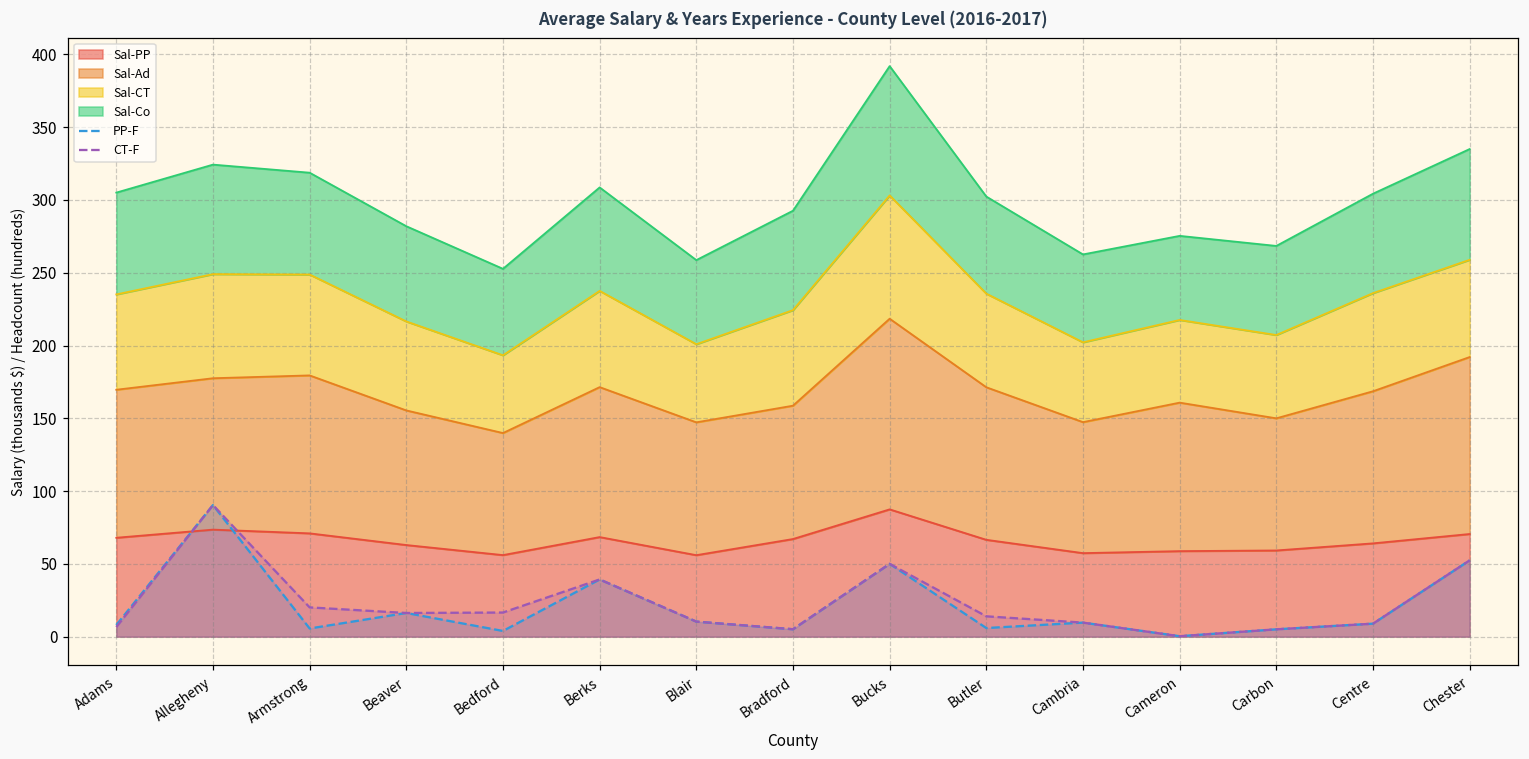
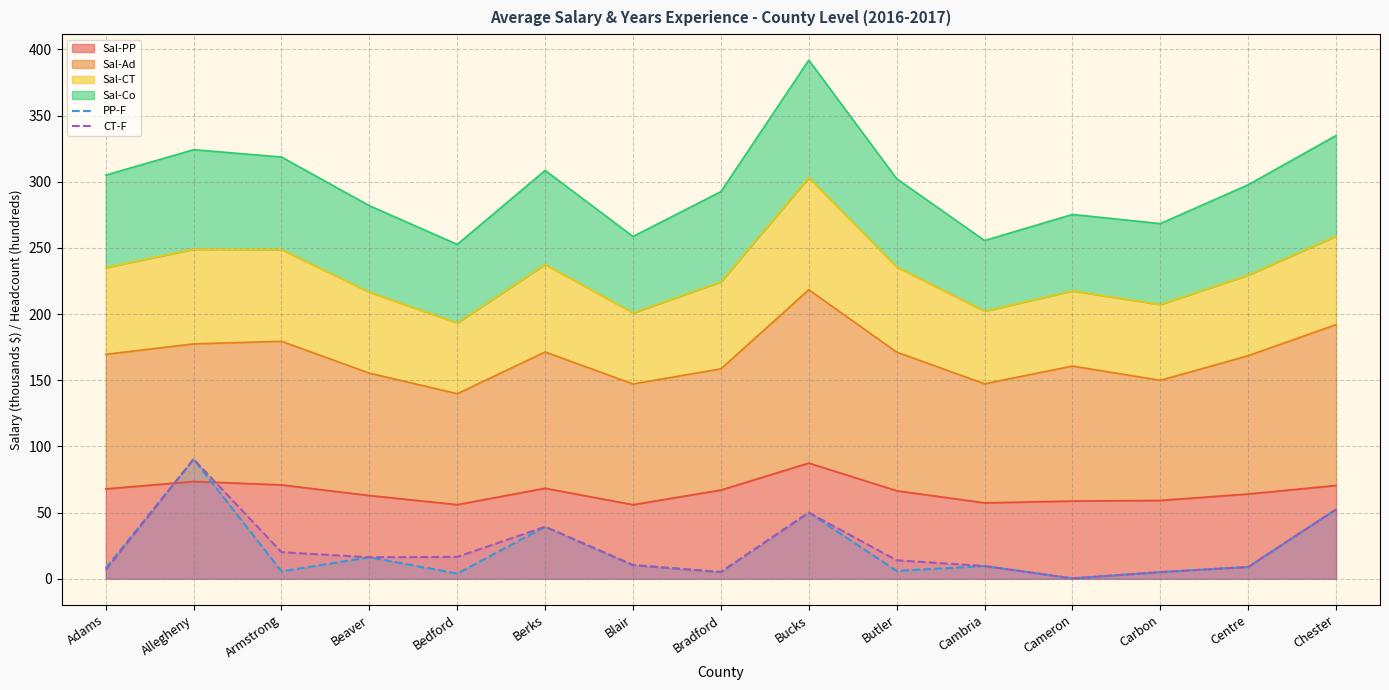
  {
    "Sal-CT": {
      "Adams": 65,
      "Allegheny": 72,
      "Armstrong": 69,
      "Beaver": 61,
      "Bedford": 53,
      "Berks": 66,
      "Blair": 54,
      "Bradford": 66,
      "Bucks": 85,
      "Butler": 64,
      "Cambria": 55,
      "Cameron": 57,
      "Carbon": 57,
-     "Centre": 67,
+     "Centre": 61,
      "Chester": 67
    },
    "Sal-Co": {
      "Adams": 70,
      "Allegheny": 75,
      "Armstrong": 70,
      "Beaver": 65,
      "Bedford": 59,
      "Berks": 71,
      "Blair": 58,
      "Bradford": 68,
      "Bucks": 89,
      "Butler": 67,
-     "Cambria": 60,
+     "Cambria": 53,
      "Cameron": 58,
      "Carbon": 61,
      "Centre": 68,
      "Chester": 76
    },
    "PP-F": {
      "Armstrong": 6,
      "Bedford": 4,
      "Butler": 6
    },
    "CT-F": {
      "Armstrong": 20,
      "Bedford": 17,
      "Butler": 14
    }
  }
